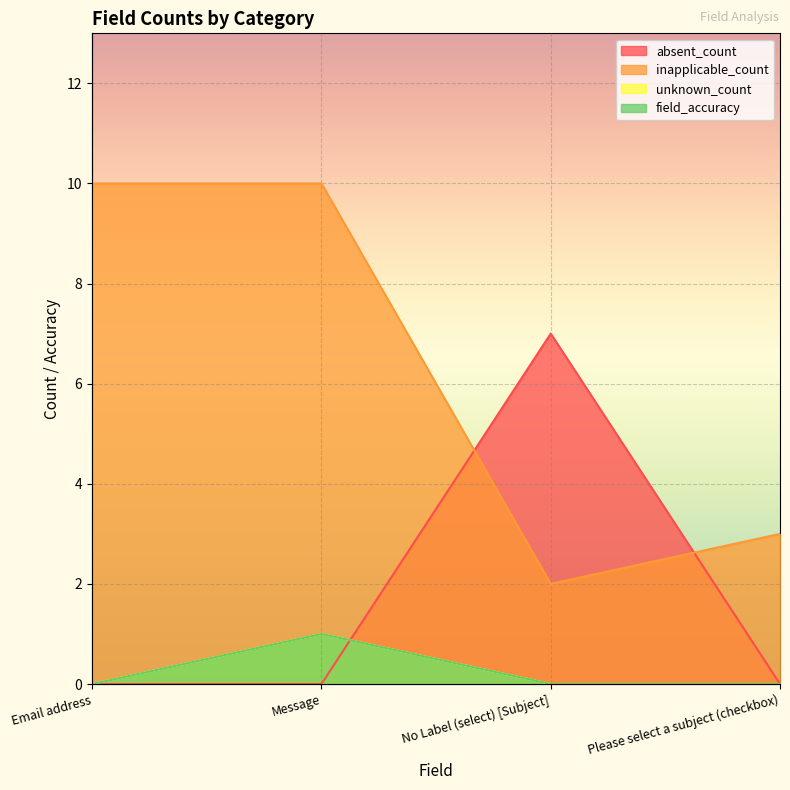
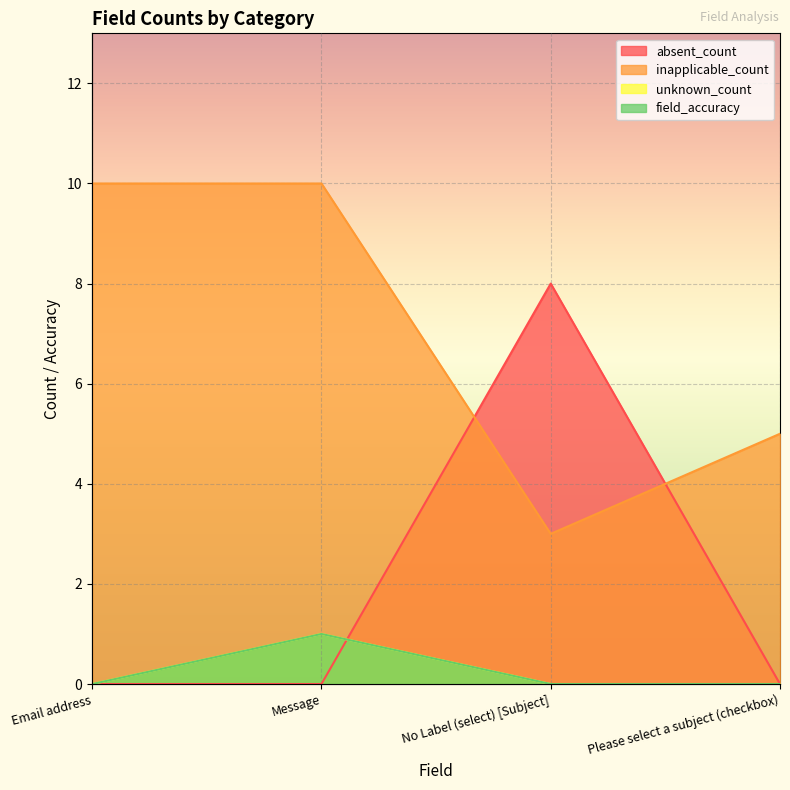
  {
    "absent_count": {
      "Message": 0,
-     "No Label (select) [Subject]": 7
+     "No Label (select) [Subject]": 8
    },
    "inapplicable_count": {
      "Email address": 10,
      "Message": 10,
-     "No Label (select) [Subject]": 2,
-     "Please select a subject (checkbox)": 3
+     "No Label (select) [Subject]": 3,
+     "Please select a subject (checkbox)": 5
    },
    "field_accuracy": {
      "Message": 1,
      "No Label (select) [Subject]": 0
    }
  }
